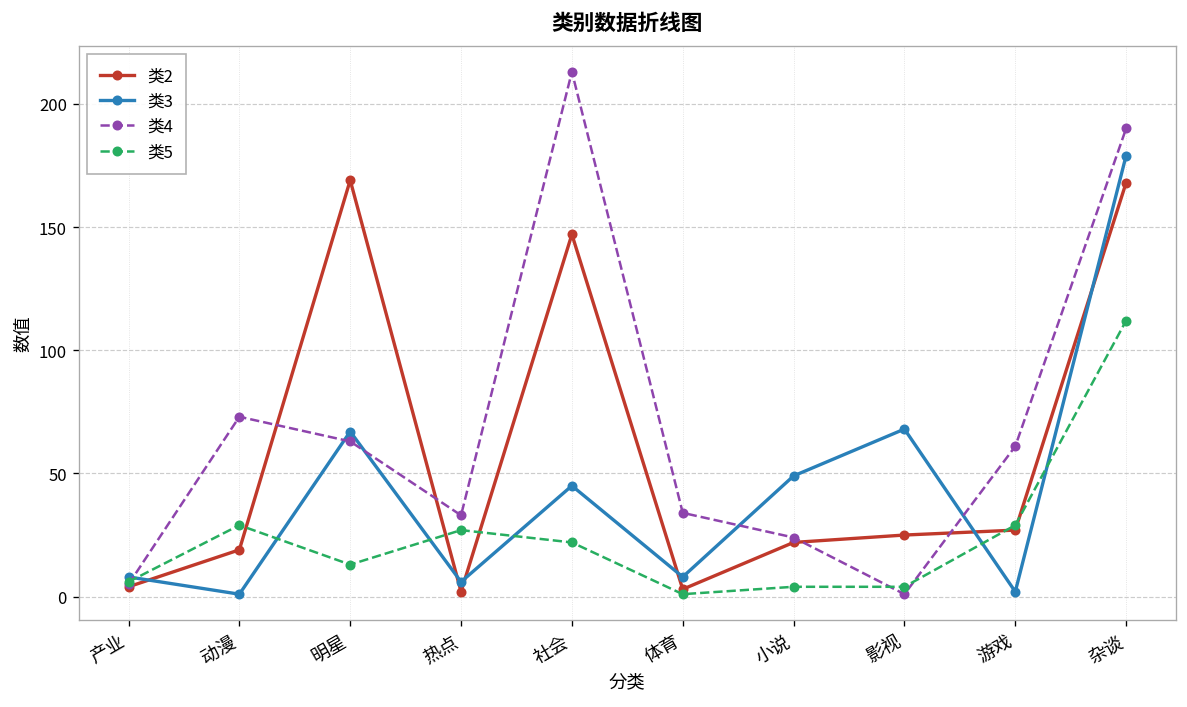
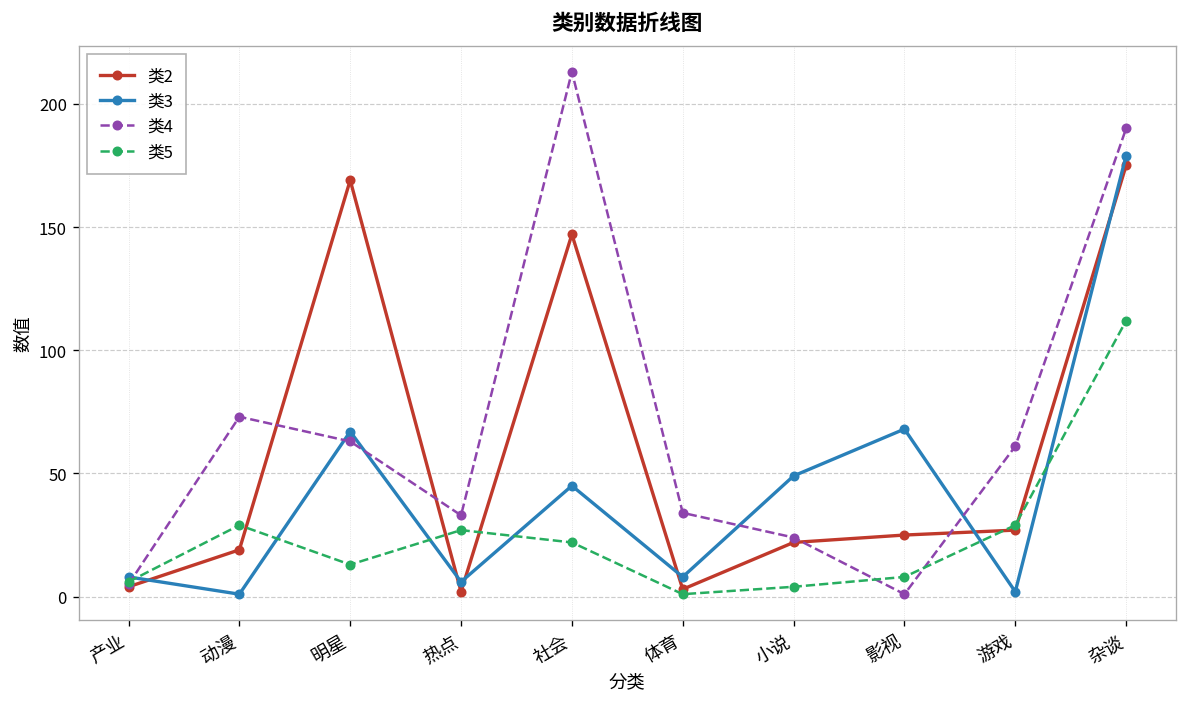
  {
    "类2": {
      "动漫": 19,
      "明星": 169,
      "热点": 2,
      "社会": 147,
      "体育": 3,
      "小说": 22,
      "影视": 25,
      "游戏": 27,
-     "杂谈": 168
+     "杂谈": 175
    },
    "类3": {
      "产业": 8,
      "动漫": 1,
      "明星": 67,
      "热点": 6,
      "社会": 45,
      "体育": 8,
      "小说": 49,
      "影视": 68,
      "游戏": 2,
      "杂谈": 179
    },
    "类4": {
      "动漫": 73,
      "明星": 63,
      "热点": 33,
      "社会": 213,
      "体育": 34,
      "小说": 24,
      "影视": 1,
      "游戏": 61,
      "杂谈": 190
    },
    "类5": {
      "动漫": 29,
      "明星": 13,
      "热点": 27,
      "社会": 22,
      "体育": 1,
      "小说": 4,
-     "影视": 4,
+     "影视": 8,
      "游戏": 29,
      "杂谈": 112
    }
  }
